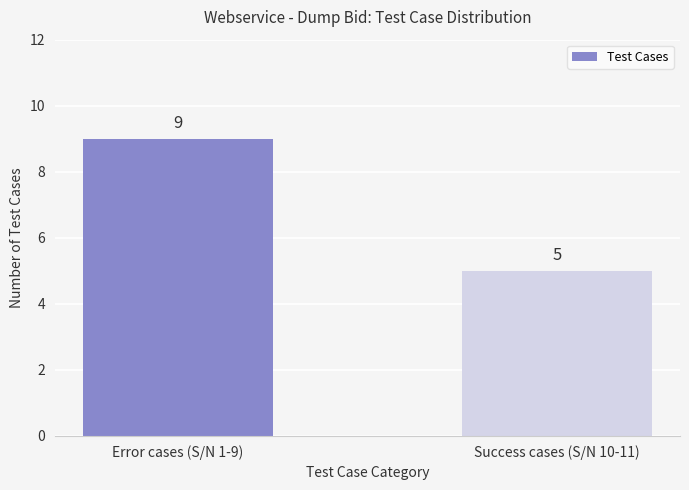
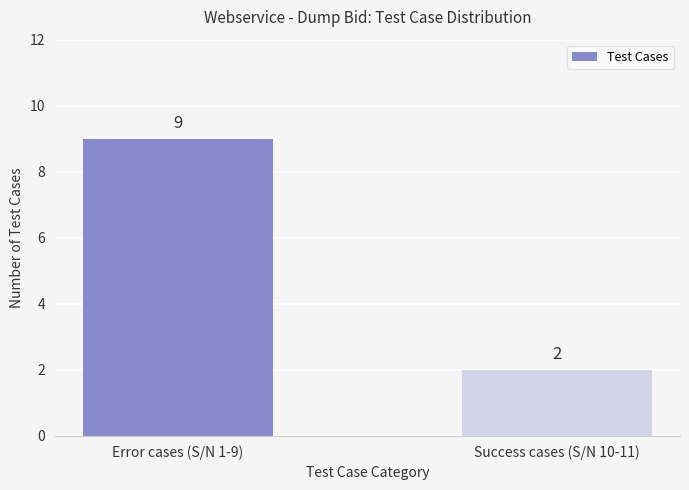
  {
    "Error cases (S/N 1-9)": 9,
-   "Success cases (S/N 10-11)": 5
+   "Success cases (S/N 10-11)": 2
  }
